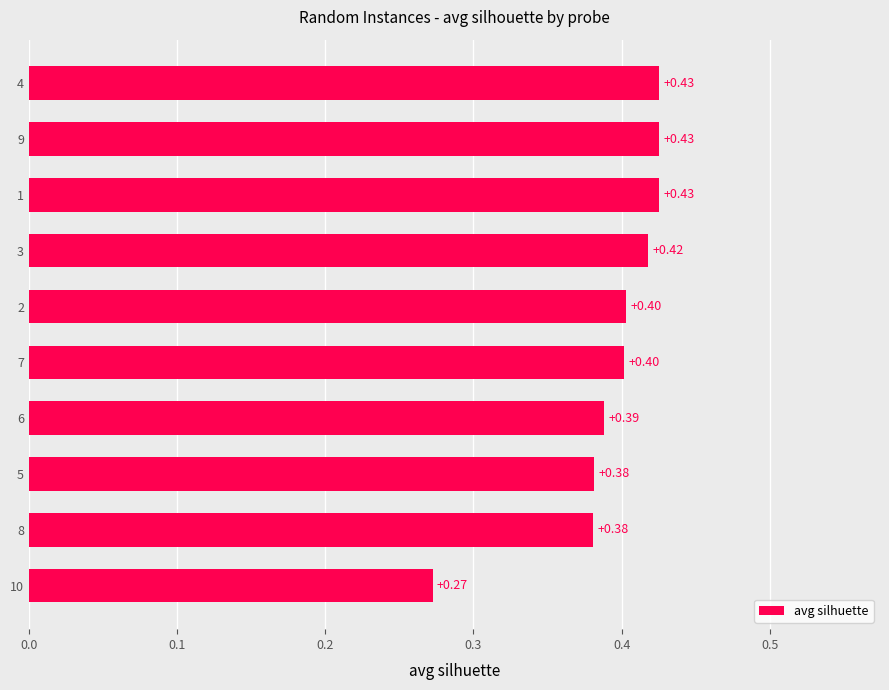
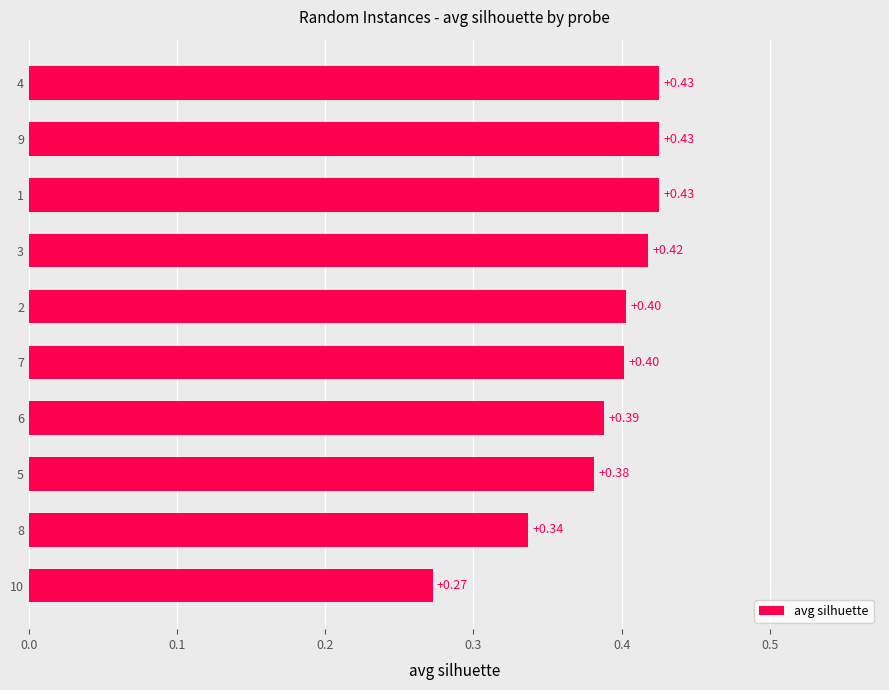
  {
    "4": "+0.43",
    "9": "+0.43",
    "1": "+0.43",
    "3": "+0.42",
    "2": "+0.40",
    "7": "+0.40",
    "6": "+0.39",
    "5": "+0.38",
-   "8": "+0.38",
+   "8": "+0.34",
    "10": "+0.27"
  }
